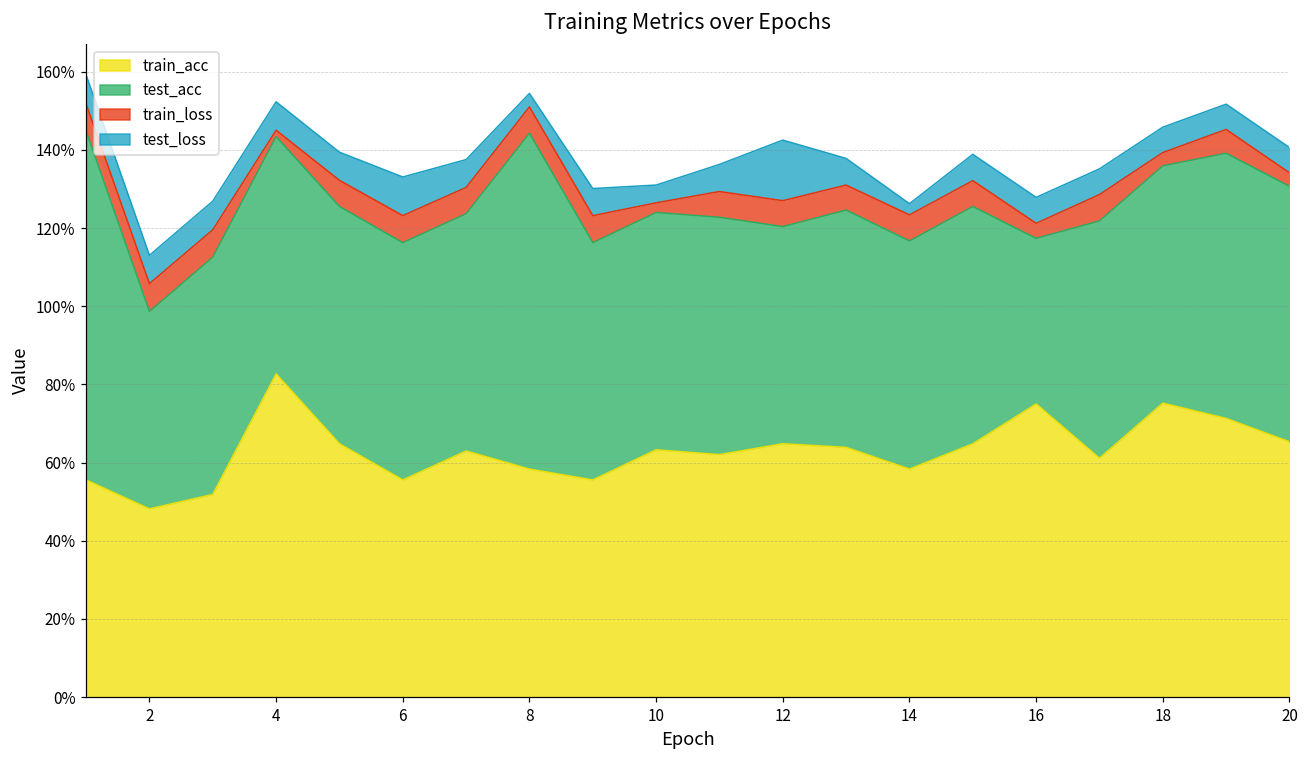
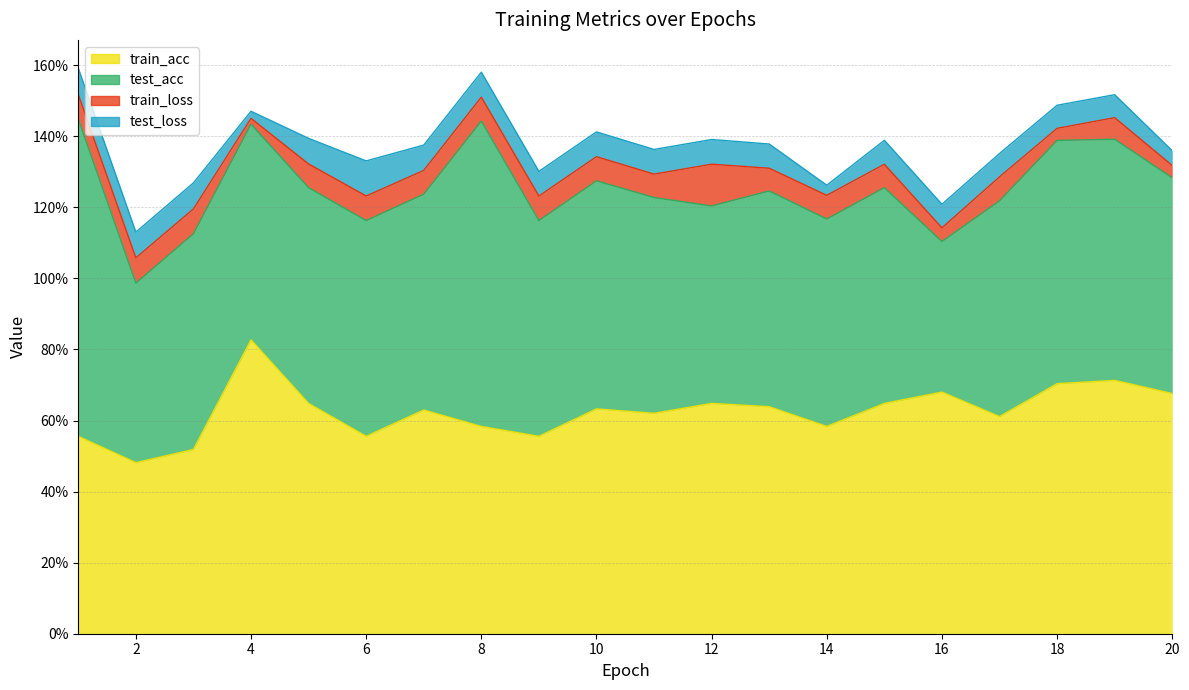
  {
    "train_acc": {
      "2": "48%",
      "4": "83%",
      "6": "56%",
      "8": "58%",
      "10": "63%",
      "12": "65%",
      "14": "58%",
-     "16": "75%",
-     "18": "75%",
-     "20": "65%"
+     "16": "68%",
+     "18": "70%",
+     "20": "68%"
    },
    "test_acc": {
      "2": "51%",
      "4": "61%",
      "6": "61%",
      "8": "86%",
-     "10": "61%",
+     "10": "64%",
      "12": "56%",
      "14": "58%",
      "16": "42%",
-     "18": "61%",
-     "20": "65%"
+     "18": "68%",
+     "20": "61%"
    },
    "train_loss": {
      "2": "7%",
      "4": "2%",
      "6": "7%",
      "8": "7%",
-     "10": "2%",
-     "12": "7%",
+     "10": "7%",
+     "12": "12%",
      "14": "7%",
      "16": "4%",
      "18": "3%",
      "20": "3%"
    },
    "test_loss": {
      "2": "7%",
-     "4": "7%",
+     "4": "2%",
      "6": "10%",
-     "8": "3%",
-     "10": "5%",
-     "12": "15%",
+     "8": "7%",
+     "10": "7%",
+     "12": "7%",
      "14": "3%",
      "16": "7%",
      "18": "6%",
-     "20": "6%"
+     "20": "4%"
    }
  }
